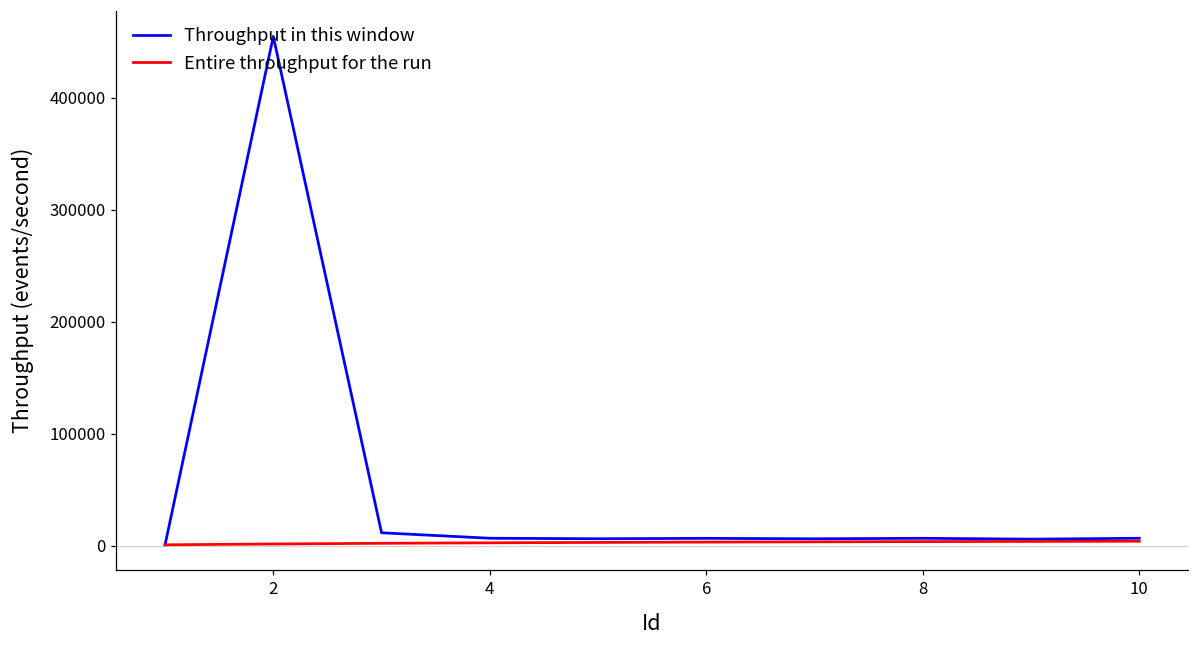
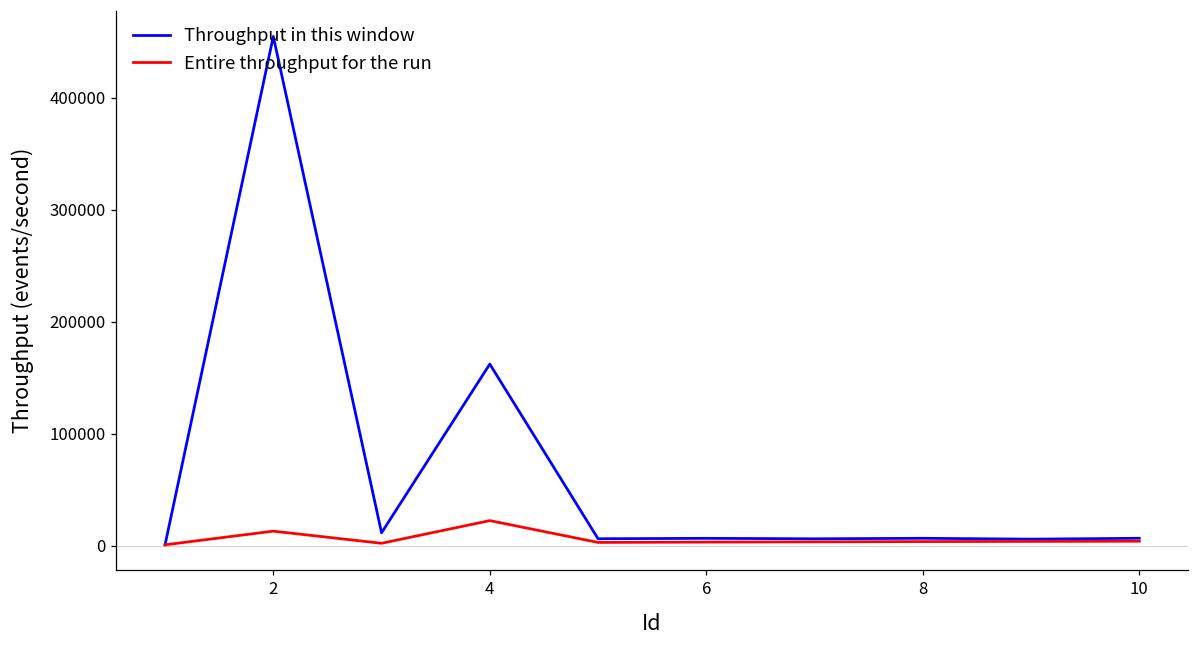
  {
    "Throughput in this window": {
      "2": 455000,
-     "4": 7000,
+     "4": 162000,
      "6": 7000,
      "8": 7000,
      "10": 7000
    },
    "Entire throughput for the run": {
-     "2": 1000,
-     "4": 3000,
+     "2": 13000,
+     "4": 22000,
      "6": 3000,
      "8": 4000,
      "10": 4000
    }
  }
